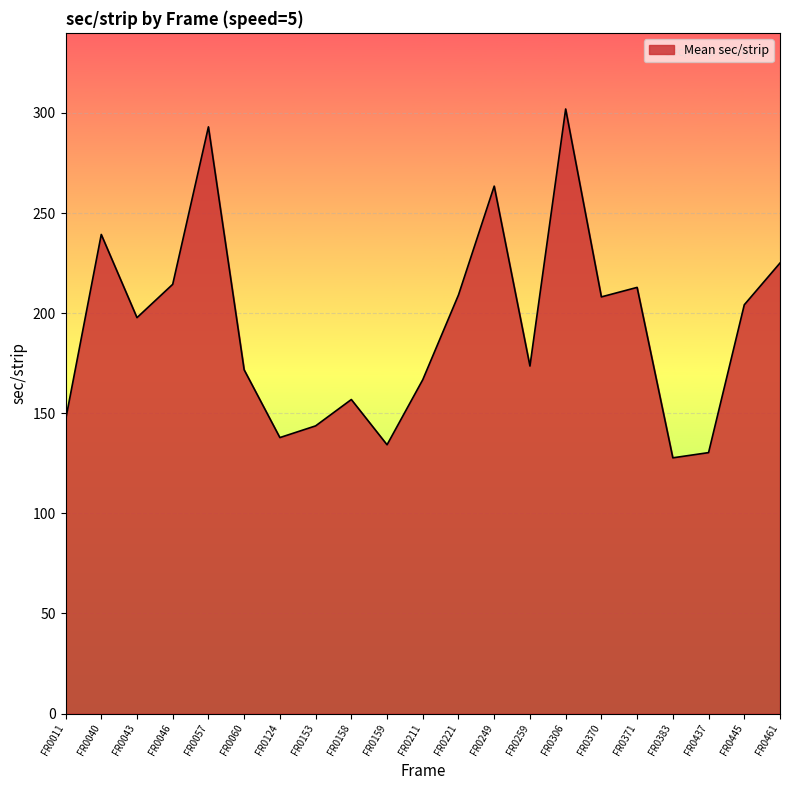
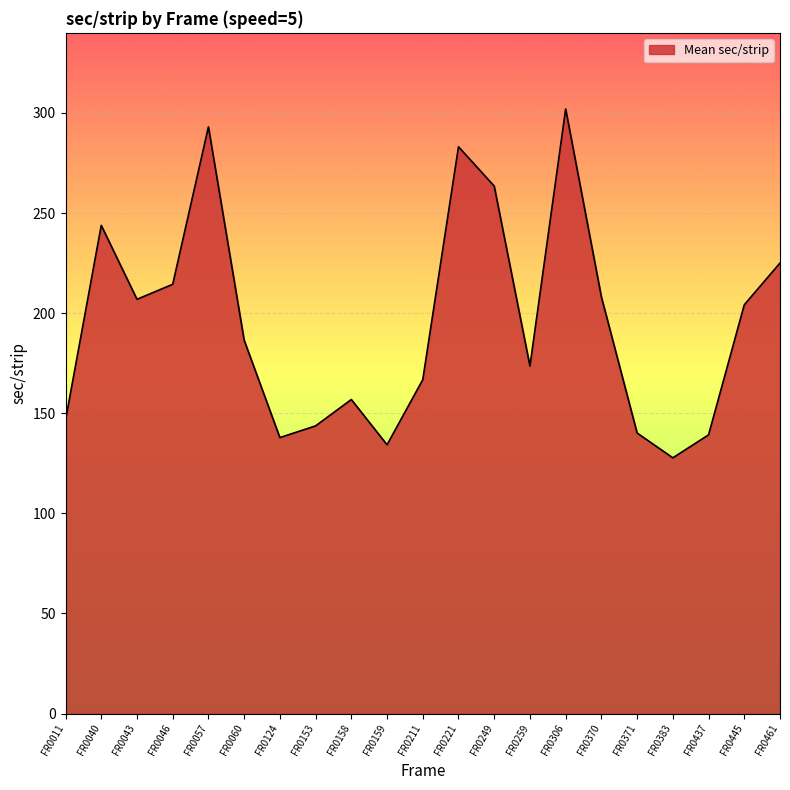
  {
    "FR0011": 147,
-   "FR0040": 239,
-   "FR0043": 198,
+   "FR0040": 244,
+   "FR0043": 207,
    "FR0046": 214,
    "FR0057": 293,
-   "FR0060": 172,
+   "FR0060": 187,
    "FR0124": 138,
    "FR0153": 144,
    "FR0158": 157,
    "FR0159": 134,
    "FR0211": 167,
-   "FR0221": 209,
+   "FR0221": 283,
    "FR0249": 263,
    "FR0259": 174,
    "FR0306": 302,
    "FR0370": 208,
-   "FR0371": 213,
+   "FR0371": 140,
    "FR0383": 128,
-   "FR0437": 130,
+   "FR0437": 139,
    "FR0445": 204,
    "FR0461": 225
  }
